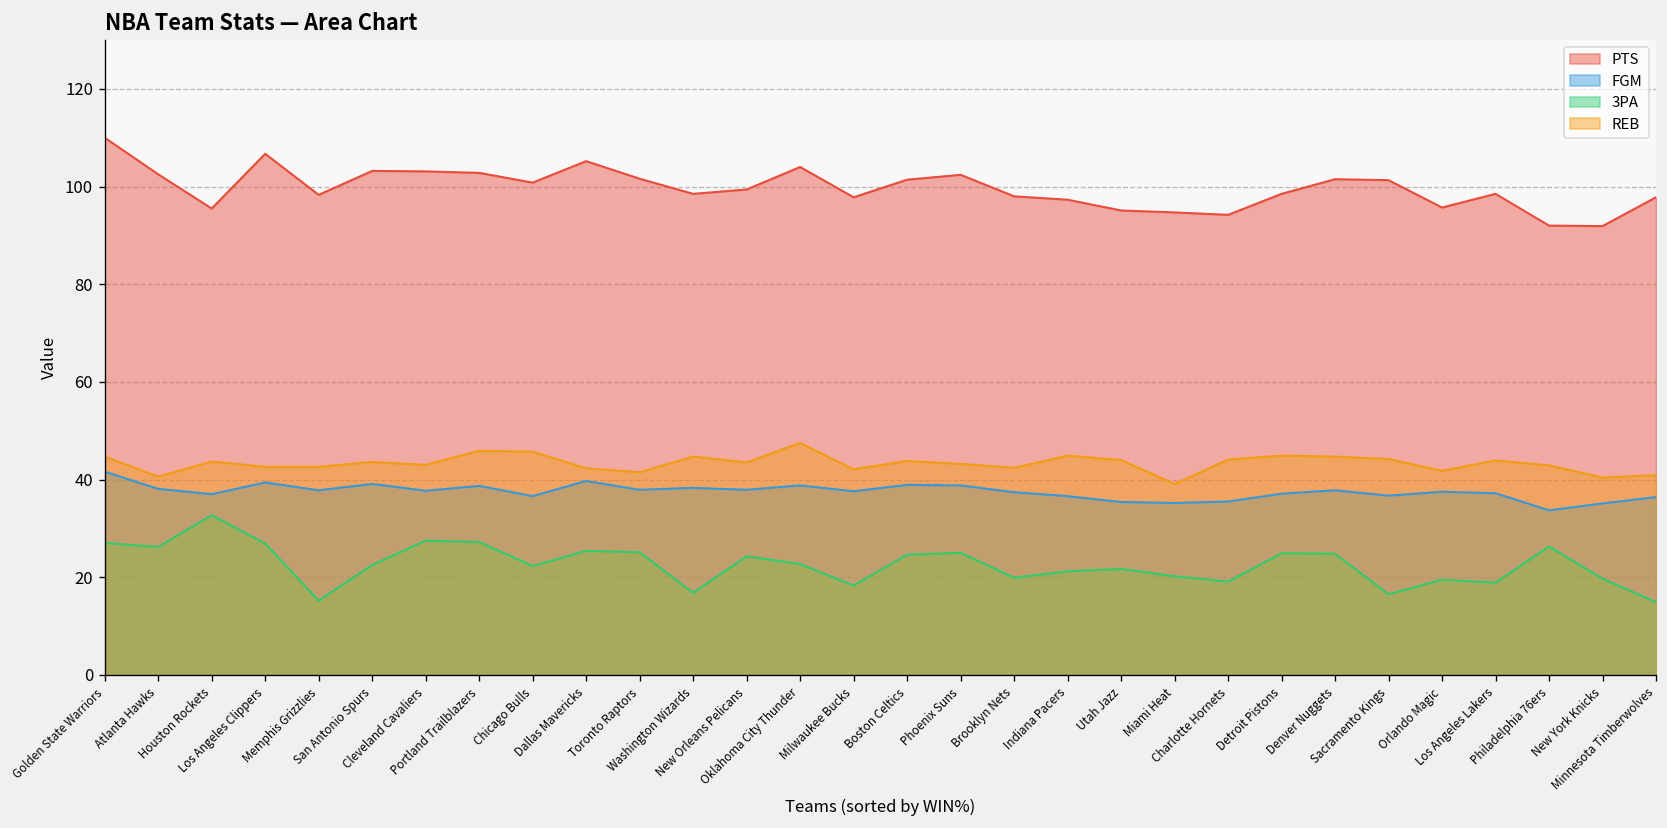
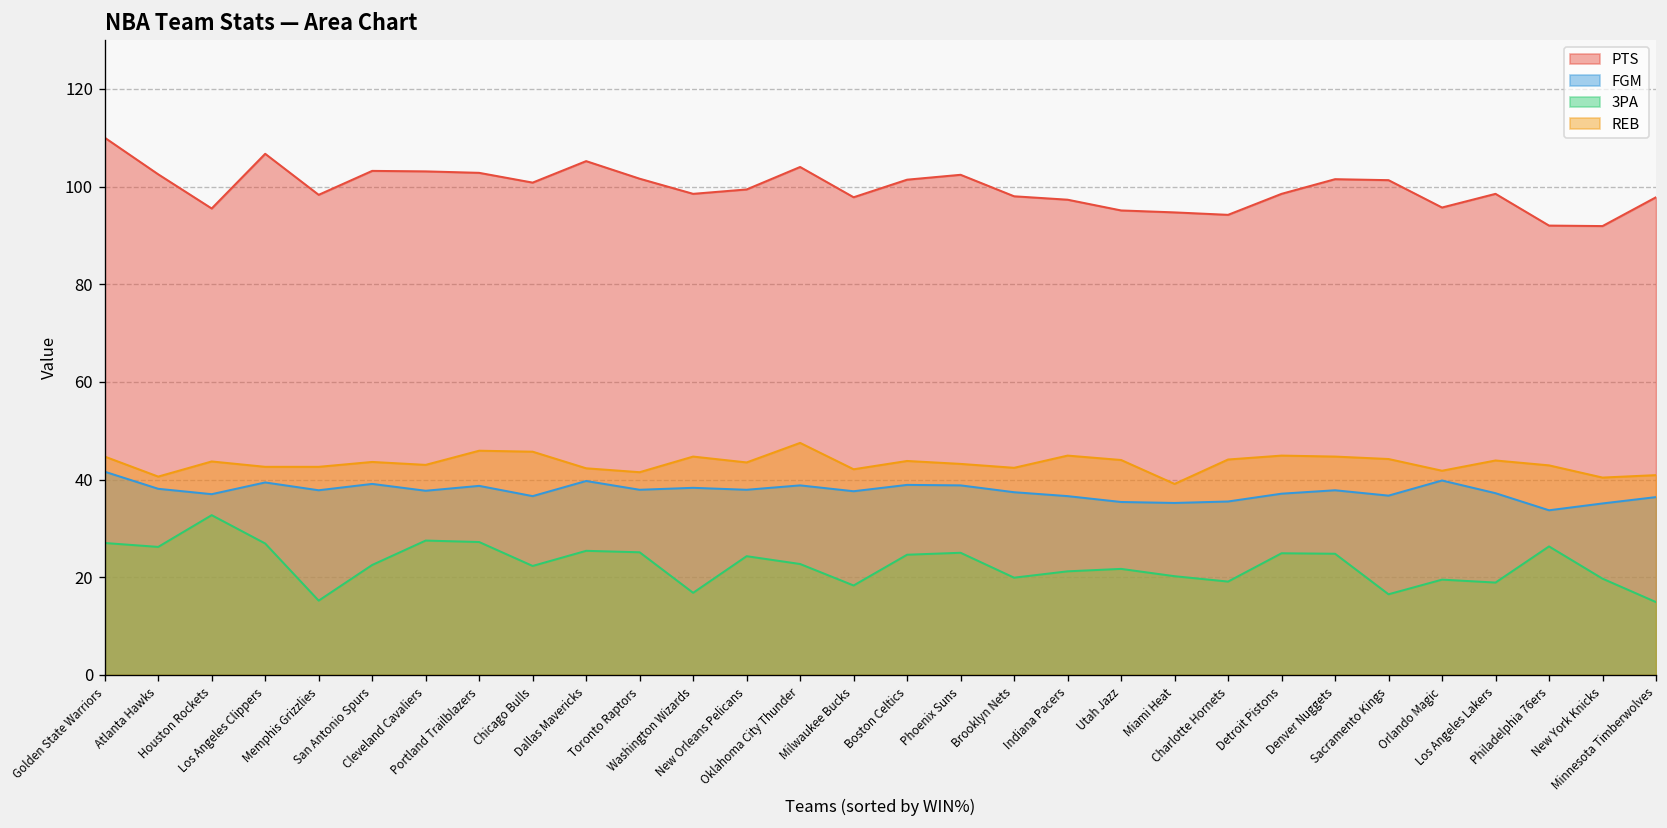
  {
    "PTS": {
      "Golden State Warriors": 110,
      "Atlanta Hawks": 103,
      "Houston Rockets": 96,
      "Los Angeles Clippers": 107,
      "Memphis Grizzlies": 98,
      "San Antonio Spurs": 103,
      "Cleveland Cavaliers": 103,
      "Portland Trailblazers": 103,
      "Chicago Bulls": 101,
      "Dallas Mavericks": 105,
      "Toronto Raptors": 102,
      "Washington Wizards": 99,
      "New Orleans Pelicans": 99,
      "Oklahoma City Thunder": 104,
      "Milwaukee Bucks": 98,
      "Boston Celtics": 101,
      "Phoenix Suns": 102,
      "Brooklyn Nets": 98,
      "Indiana Pacers": 97,
      "Utah Jazz": 95,
      "Miami Heat": 95,
      "Charlotte Hornets": 94,
      "Detroit Pistons": 99,
      "Denver Nuggets": 102,
      "Sacramento Kings": 101,
      "Orlando Magic": 96,
      "Los Angeles Lakers": 99,
      "Philadelphia 76ers": 92,
      "New York Knicks": 92,
      "Minnesota Timberwolves": 98
    },
    "FGM": {
      "Golden State Warriors": 42,
      "Atlanta Hawks": 38,
      "Houston Rockets": 37,
      "Los Angeles Clippers": 39,
      "Memphis Grizzlies": 38,
      "San Antonio Spurs": 39,
      "Cleveland Cavaliers": 38,
      "Portland Trailblazers": 39,
      "Chicago Bulls": 37,
      "Dallas Mavericks": 40,
      "Toronto Raptors": 38,
      "Washington Wizards": 38,
      "New Orleans Pelicans": 38,
      "Oklahoma City Thunder": 39,
      "Milwaukee Bucks": 38,
      "Boston Celtics": 39,
      "Phoenix Suns": 39,
      "Brooklyn Nets": 37,
      "Indiana Pacers": 37,
      "Utah Jazz": 35,
      "Miami Heat": 35,
      "Charlotte Hornets": 36,
      "Detroit Pistons": 37,
      "Denver Nuggets": 38,
      "Sacramento Kings": 37,
-     "Orlando Magic": 38,
+     "Orlando Magic": 40,
      "Los Angeles Lakers": 37,
      "Philadelphia 76ers": 34,
      "New York Knicks": 35,
      "Minnesota Timberwolves": 36
    },
    "3PA": {
      "Golden State Warriors": 27,
      "Atlanta Hawks": 26,
      "Houston Rockets": 33,
      "Los Angeles Clippers": 27,
      "Memphis Grizzlies": 15,
      "San Antonio Spurs": 23,
      "Cleveland Cavaliers": 28,
      "Portland Trailblazers": 27,
      "Chicago Bulls": 22,
      "Dallas Mavericks": 25,
      "Toronto Raptors": 25,
      "Washington Wizards": 17,
      "New Orleans Pelicans": 24,
      "Oklahoma City Thunder": 23,
      "Milwaukee Bucks": 18,
      "Boston Celtics": 25,
      "Phoenix Suns": 25,
      "Brooklyn Nets": 20,
      "Indiana Pacers": 21,
      "Utah Jazz": 22,
      "Miami Heat": 20,
      "Charlotte Hornets": 19,
      "Detroit Pistons": 25,
      "Denver Nuggets": 25,
      "Sacramento Kings": 17,
      "Orlando Magic": 20,
      "Los Angeles Lakers": 19,
      "Philadelphia 76ers": 26,
      "New York Knicks": 20,
      "Minnesota Timberwolves": 15
    },
    "REB": {
      "Golden State Warriors": 45,
      "Atlanta Hawks": 41,
      "Houston Rockets": 44,
      "Los Angeles Clippers": 43,
      "Memphis Grizzlies": 43,
      "San Antonio Spurs": 44,
      "Cleveland Cavaliers": 43,
      "Portland Trailblazers": 46,
      "Chicago Bulls": 46,
      "Dallas Mavericks": 42,
      "Toronto Raptors": 42,
      "Washington Wizards": 45,
      "New Orleans Pelicans": 44,
      "Oklahoma City Thunder": 48,
      "Milwaukee Bucks": 42,
      "Boston Celtics": 44,
      "Phoenix Suns": 43,
      "Brooklyn Nets": 42,
      "Indiana Pacers": 45,
      "Utah Jazz": 44,
      "Miami Heat": 39,
      "Charlotte Hornets": 44,
      "Detroit Pistons": 45,
      "Denver Nuggets": 45,
      "Sacramento Kings": 44,
      "Orlando Magic": 42,
      "Los Angeles Lakers": 44,
      "Philadelphia 76ers": 43,
      "New York Knicks": 40,
      "Minnesota Timberwolves": 41
    }
  }
